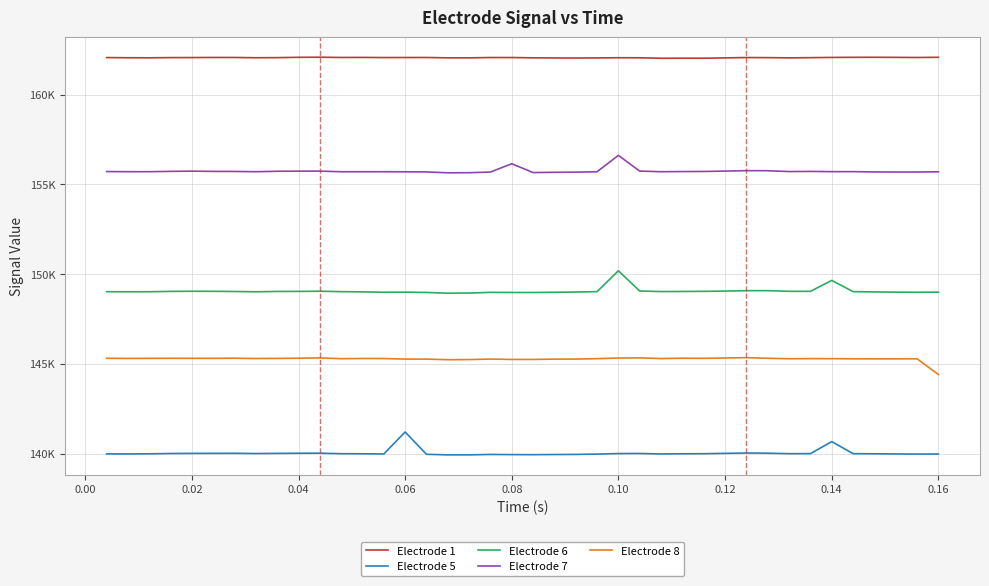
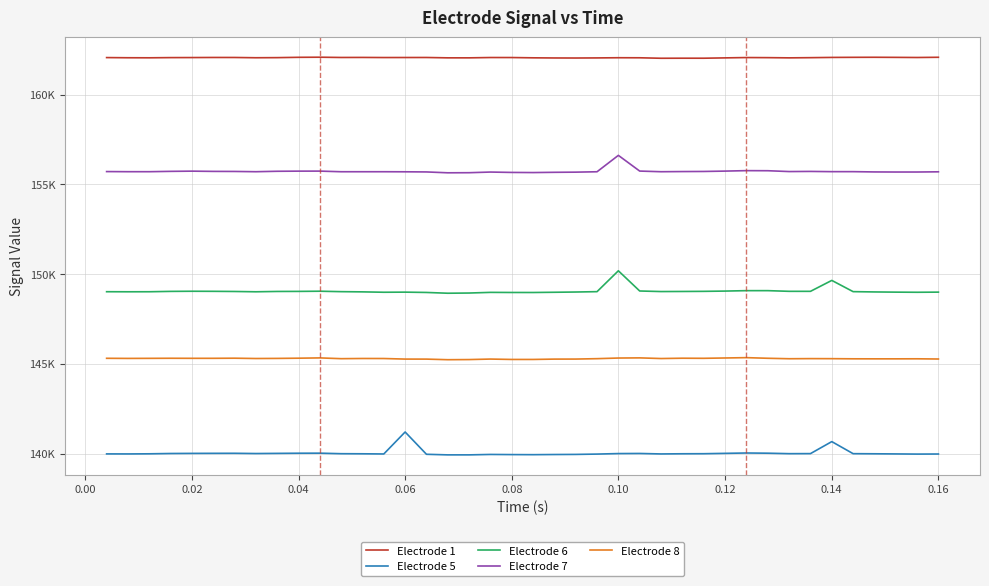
  {
    "Electrode 1": {
      "0.02": 162100,
      "0.04": 162100,
      "0.06": 162100,
      "0.08": 162100,
      "0.10": 162100,
      "0.12": 162000,
      "0.14": 162100,
      "0.16": 162100
    },
    "Electrode 5": {
      "0.02": 140000,
      "0.04": 140000,
      "0.06": 141200,
      "0.08": 139900,
      "0.10": 140000,
      "0.12": 140000,
      "0.14": 140700,
      "0.16": 140000
    },
    "Electrode 6": {
      "0.02": 149000,
      "0.04": 149000,
      "0.06": 149000,
      "0.08": 149000,
      "0.10": 150200,
      "0.12": 149100,
      "0.14": 149600,
      "0.16": 149000
    },
    "Electrode 7": {
      "0.02": 155700,
      "0.04": 155700,
      "0.06": 155700,
-     "0.08": 156200,
+     "0.08": 155700,
      "0.10": 156600,
      "0.12": 155700,
      "0.14": 155700,
      "0.16": 155700
    },
    "Electrode 8": {
      "0.02": 145300,
      "0.04": 145300,
      "0.06": 145300,
      "0.08": 145200,
      "0.10": 145300,
      "0.12": 145300,
      "0.14": 145300,
-     "0.16": 144400
+     "0.16": 145300
    }
  }
